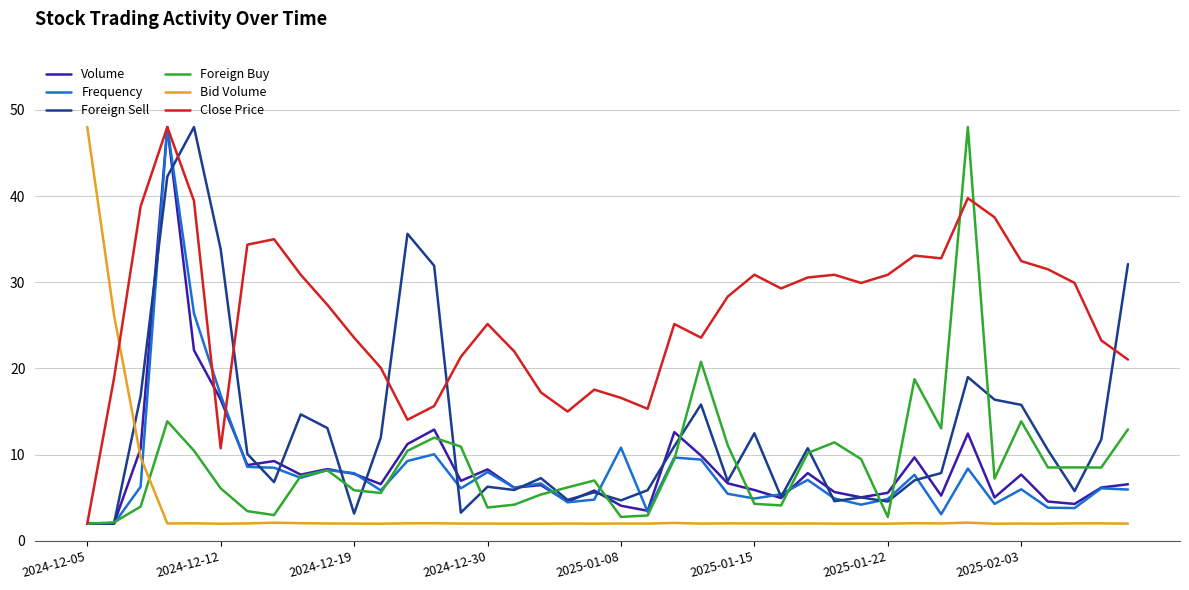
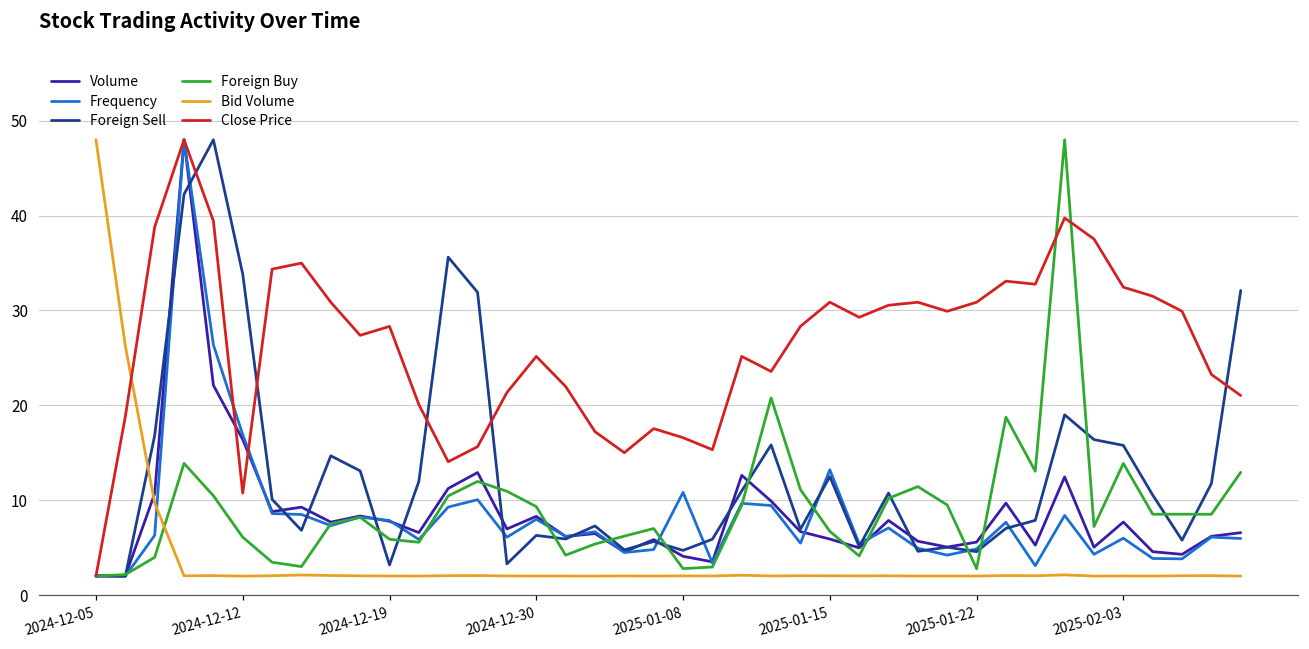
  {
    "Frequency": {
      "2024-12-12": 17,
      "2024-12-30": 8,
      "2025-01-08": 11,
-     "2025-01-15": 5,
+     "2025-01-15": 13,
      "2025-02-03": 6
    },
    "Foreign Buy": {
      "2024-12-12": 6,
      "2024-12-19": 6,
-     "2024-12-30": 4,
+     "2024-12-30": 9,
      "2025-01-08": 3,
-     "2025-01-15": 4,
+     "2025-01-15": 7,
      "2025-01-22": 3,
      "2025-02-03": 14
    },
    "Bid Volume": {
      "2024-12-05": 48,
      "2024-12-12": 2,
      "2024-12-19": 2,
      "2024-12-30": 2,
      "2025-01-08": 2,
      "2025-01-15": 2,
      "2025-01-22": 2,
      "2025-02-03": 2
    },
    "Close Price": {
      "2024-12-12": 11,
-     "2024-12-19": 24,
+     "2024-12-19": 28,
      "2024-12-30": 25,
      "2025-01-08": 17,
      "2025-01-15": 31,
      "2025-01-22": 31,
      "2025-02-03": 32
    }
  }
